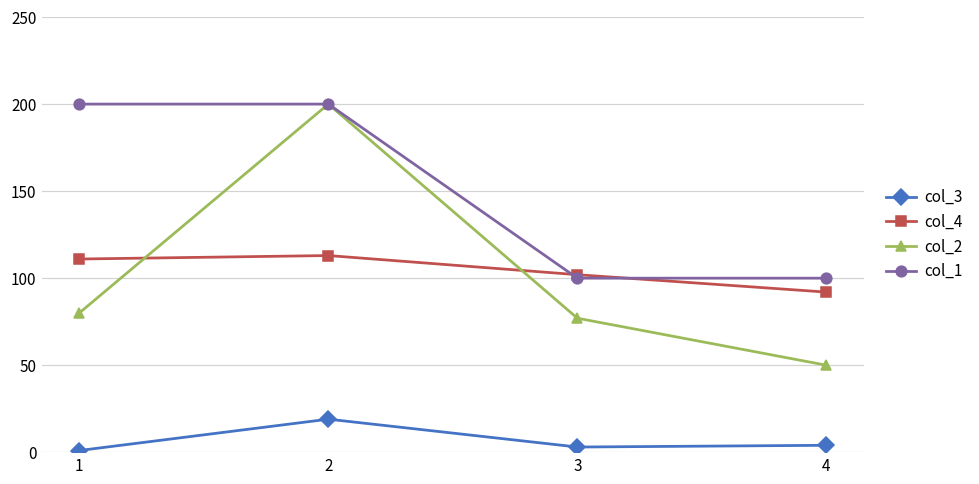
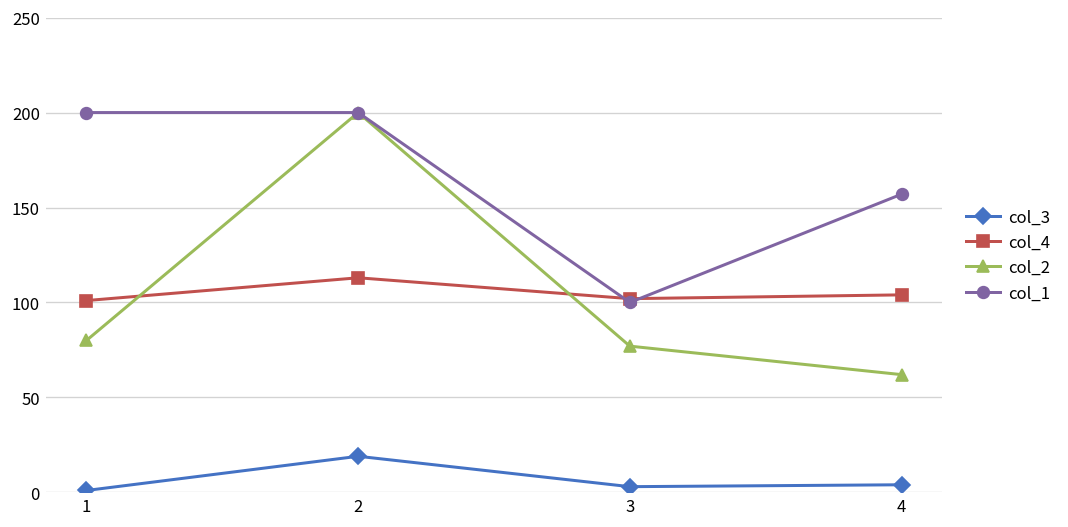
  {
    "col_3": {
      "1": 1,
      "2": 19,
      "3": 3,
      "4": 4
    },
    "col_4": {
-     "1": 111,
+     "1": 101,
      "2": 113,
      "3": 102,
-     "4": 92
+     "4": 104
    },
    "col_2": {
      "1": 80,
      "3": 77,
-     "4": 50
+     "4": 62
    },
    "col_1": {
      "1": 200,
      "3": 100,
-     "4": 100
+     "4": 157
    }
  }
